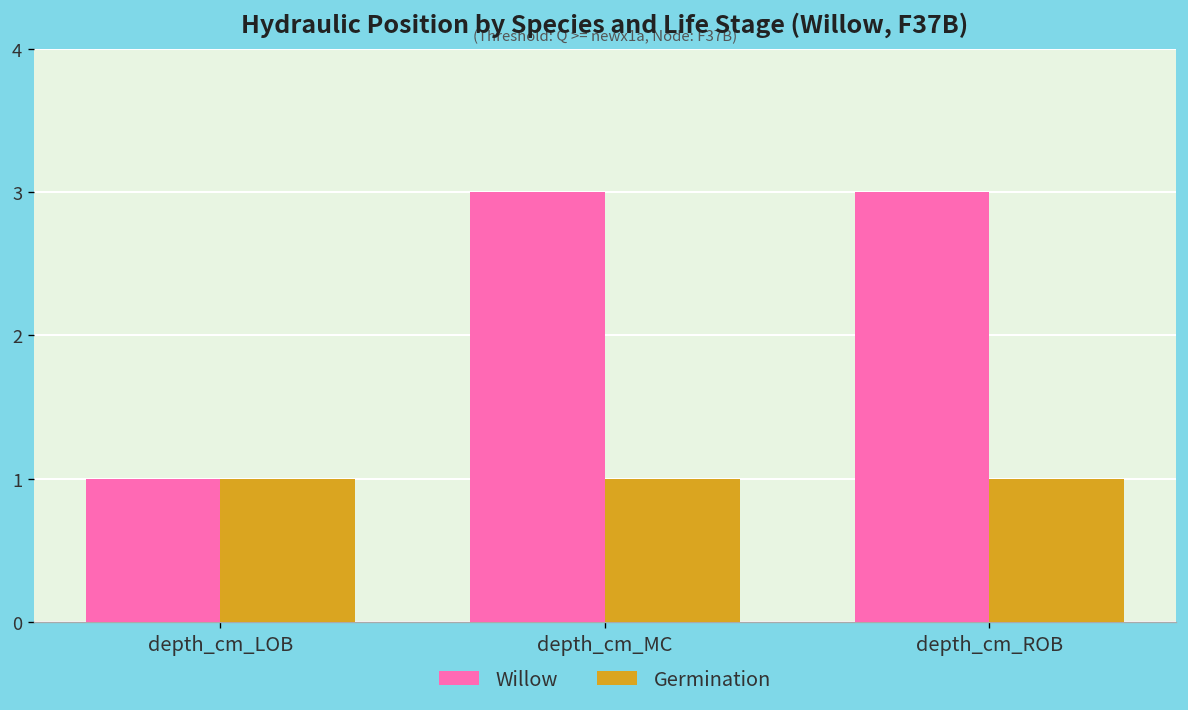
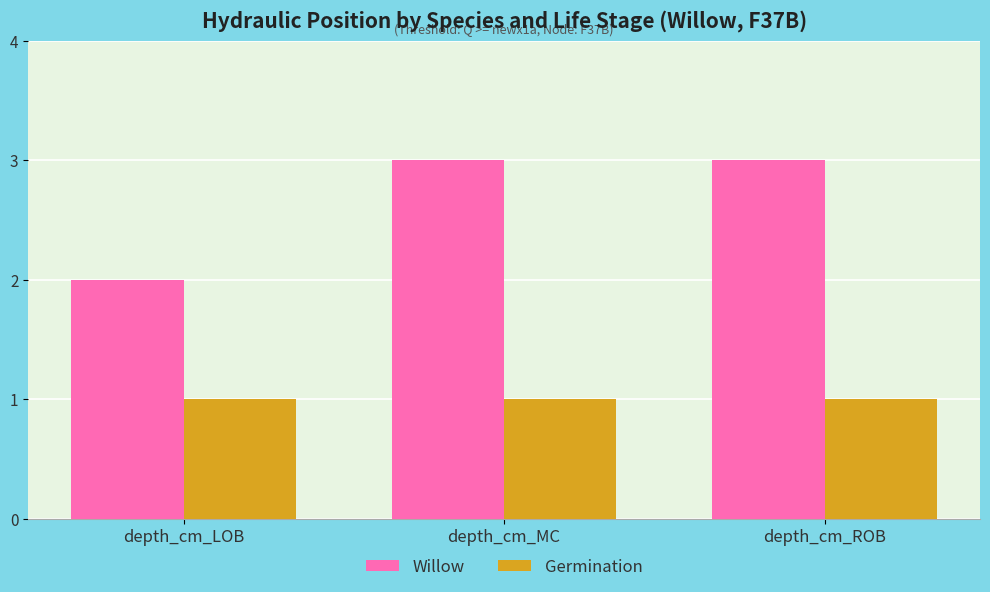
  {
    "Willow": {
-     "depth_cm_LOB": 1,
+     "depth_cm_LOB": 2,
      "depth_cm_MC": 3,
      "depth_cm_ROB": 3
    },
    "Germination": {
      "depth_cm_LOB": 1,
      "depth_cm_MC": 1,
      "depth_cm_ROB": 1
    }
  }
